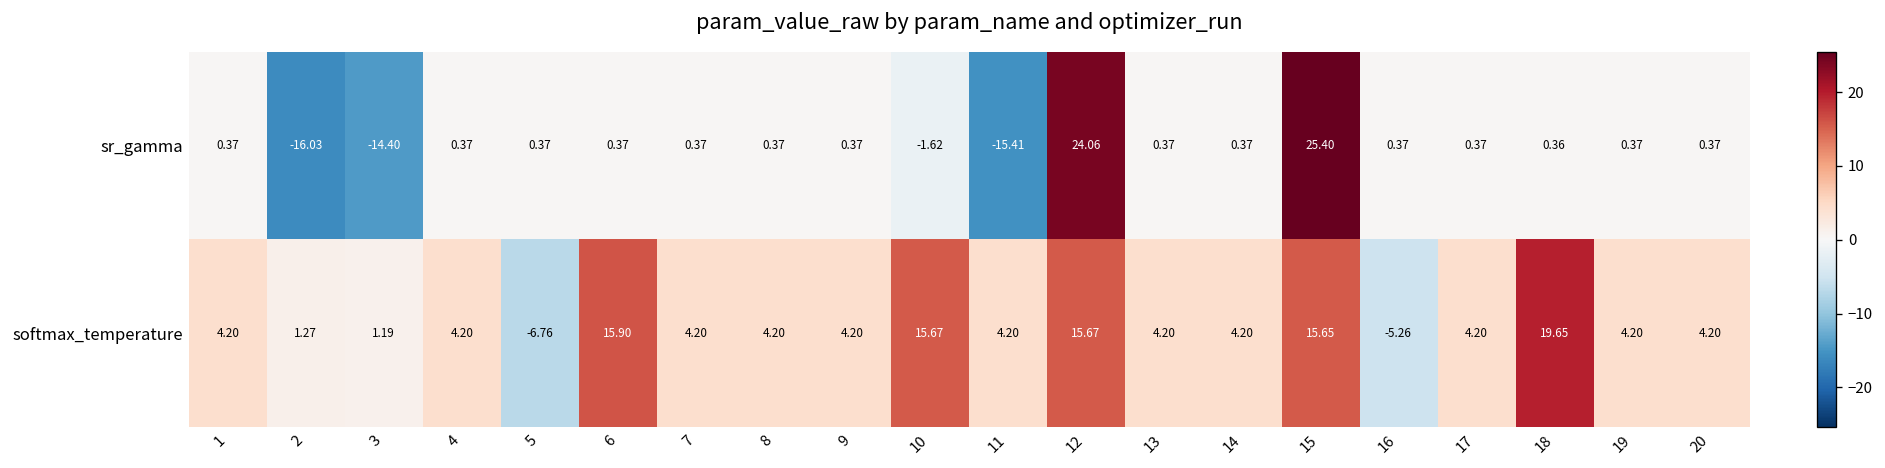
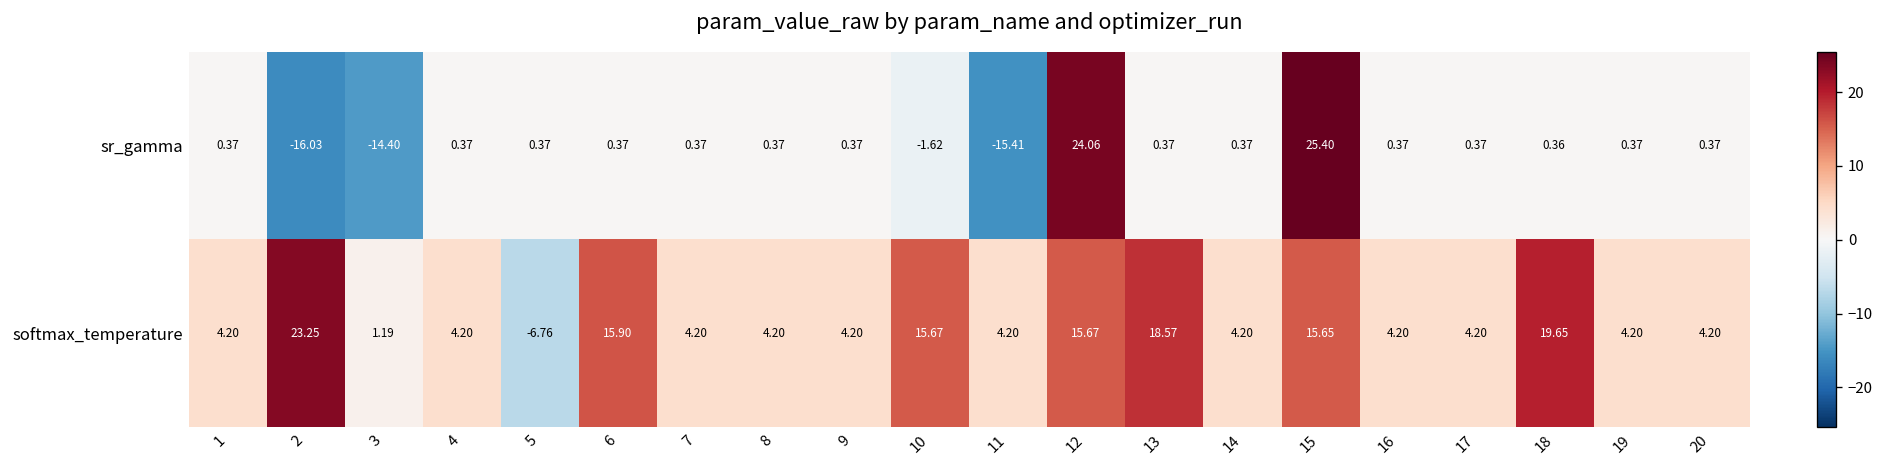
  {
    "sr_gamma": {
      "1": 0.37,
      "2": -16.03,
      "3": -14.40,
      "4": 0.37,
      "5": 0.37,
      "6": 0.37,
      "7": 0.37,
      "8": 0.37,
      "9": 0.37,
      "10": -1.62,
      "11": -15.41,
      "12": 24.06,
      "13": 0.37,
      "14": 0.37,
      "15": 25.40,
      "16": 0.37,
      "17": 0.37,
      "18": 0.36,
      "19": 0.37,
      "20": 0.37
    },
    "softmax_temperature": {
      "1": 4.20,
-     "2": 1.27,
+     "2": 23.25,
      "3": 1.19,
      "4": 4.20,
      "5": -6.76,
      "6": 15.90,
      "7": 4.20,
      "8": 4.20,
      "9": 4.20,
      "10": 15.67,
      "11": 4.20,
      "12": 15.67,
-     "13": 4.20,
+     "13": 18.57,
      "14": 4.20,
      "15": 15.65,
-     "16": -5.26,
+     "16": 4.20,
      "17": 4.20,
      "18": 19.65,
      "19": 4.20,
      "20": 4.20
    }
  }
